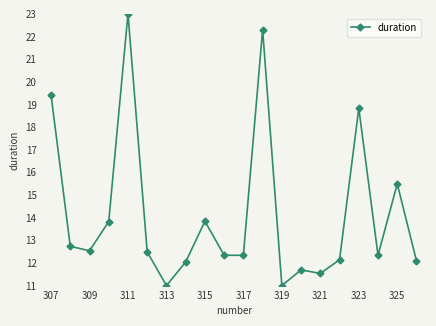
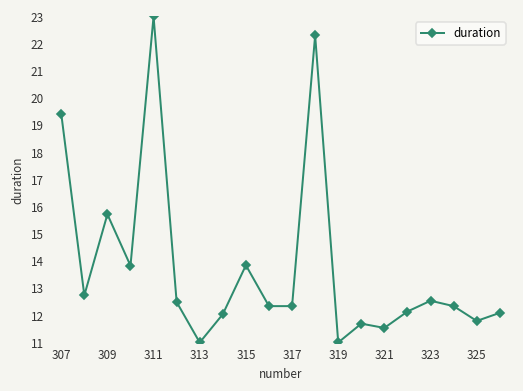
  {
    "307": 19.4,
-   "309": 12.5,
+   "309": 15.7,
    "311": 23.0,
    "313": 11.0,
    "315": 13.8,
    "317": 12.3,
    "319": 11.0,
    "321": 11.5,
-   "323": 18.8,
-   "325": 15.5
+   "323": 12.5,
+   "325": 11.8
  }
